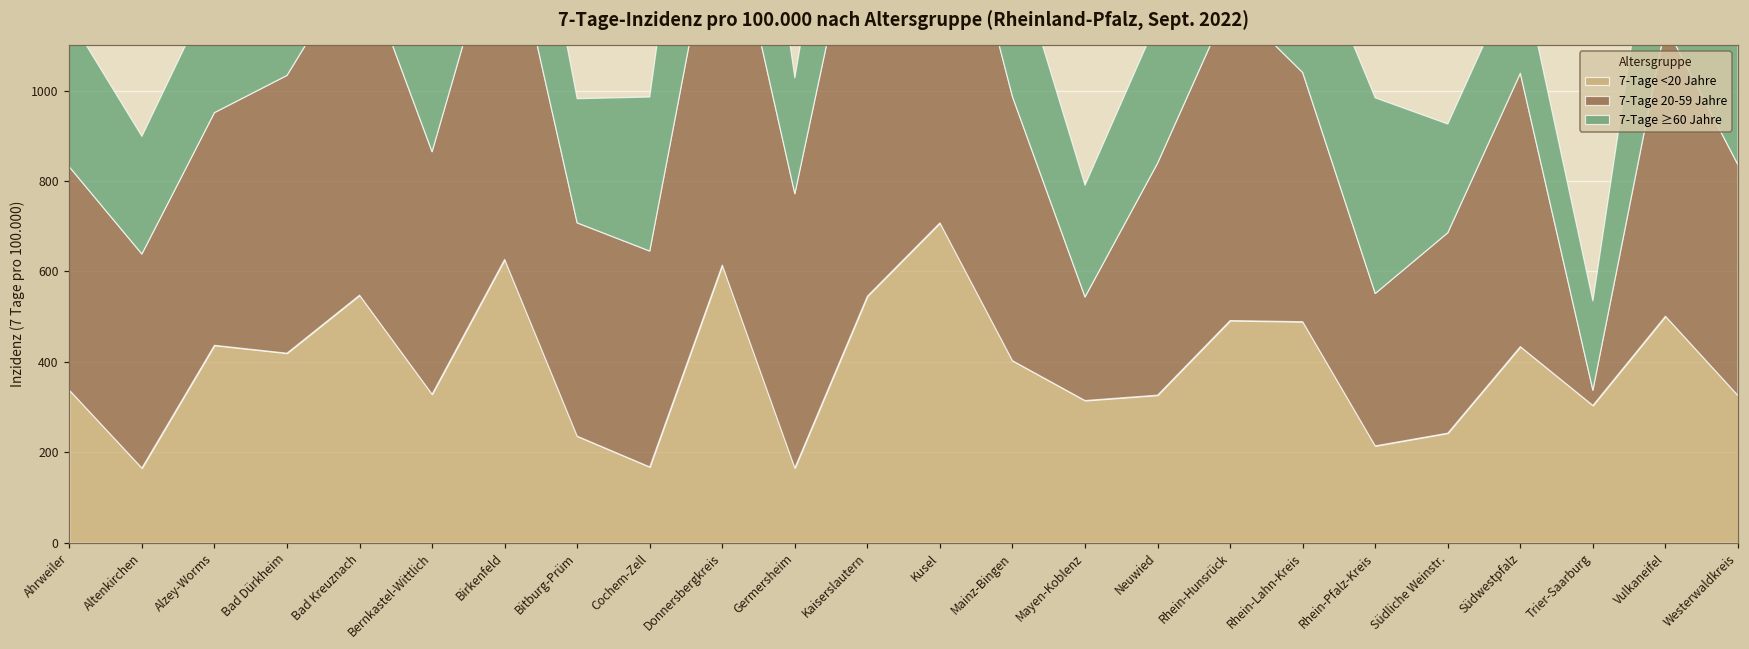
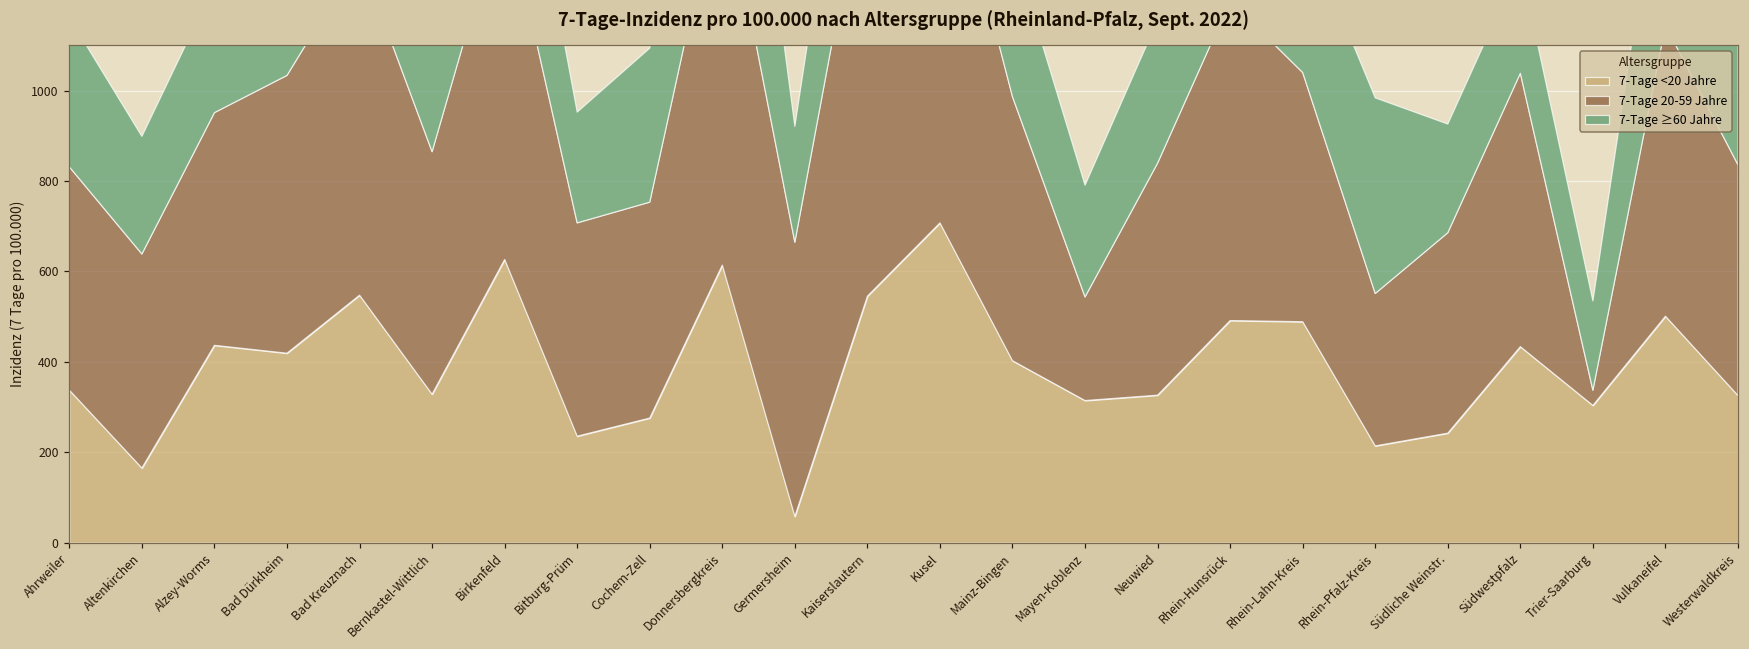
  {
    "7-Tage <20 Jahre": {
      "Ahrweiler": 340,
      "Altenkirchen": 170,
      "Alzey-Worms": 440,
      "Bad Dürkheim": 420,
      "Bad Kreuznach": 550,
      "Bernkastel-Wittlich": 330,
      "Birkenfeld": 630,
      "Bitburg-Prüm": 240,
-     "Cochem-Zell": 170,
+     "Cochem-Zell": 280,
      "Donnersbergkreis": 610,
-     "Germersheim": 170,
+     "Germersheim": 60,
      "Kaiserslautern": 550,
      "Kusel": 710,
      "Mainz-Bingen": 400,
      "Mayen-Koblenz": 310,
      "Neuwied": 330,
      "Rhein-Hunsrück": 490,
      "Rhein-Lahn-Kreis": 490,
      "Rhein-Pfalz-Kreis": 210,
      "Südliche Weinstr.": 240,
      "Südwestpfalz": 430,
      "Trier-Saarburg": 300,
      "Vulkaneifel": 500,
      "Westerwaldkreis": 330
    },
    "7-Tage 20-59 Jahre": {
      "Ahrweiler": 490,
      "Altenkirchen": 470,
      "Alzey-Worms": 510,
      "Bad Dürkheim": 610,
      "Bernkastel-Wittlich": 540,
      "Bitburg-Prüm": 470,
      "Cochem-Zell": 480,
      "Germersheim": 610,
      "Mainz-Bingen": 580,
      "Mayen-Koblenz": 230,
      "Neuwied": 510,
      "Rhein-Lahn-Kreis": 550,
      "Rhein-Pfalz-Kreis": 340,
      "Südliche Weinstr.": 440,
      "Südwestpfalz": 600,
      "Trier-Saarburg": 30,
      "Westerwaldkreis": 510
    },
    "7-Tage ≥60 Jahre": {
      "Altenkirchen": 260,
-     "Bitburg-Prüm": 270,
+     "Bitburg-Prüm": 250,
      "Cochem-Zell": 340,
      "Germersheim": 260,
      "Mayen-Koblenz": 250,
      "Rhein-Pfalz-Kreis": 430,
      "Südliche Weinstr.": 240,
      "Trier-Saarburg": 200
    }
  }
